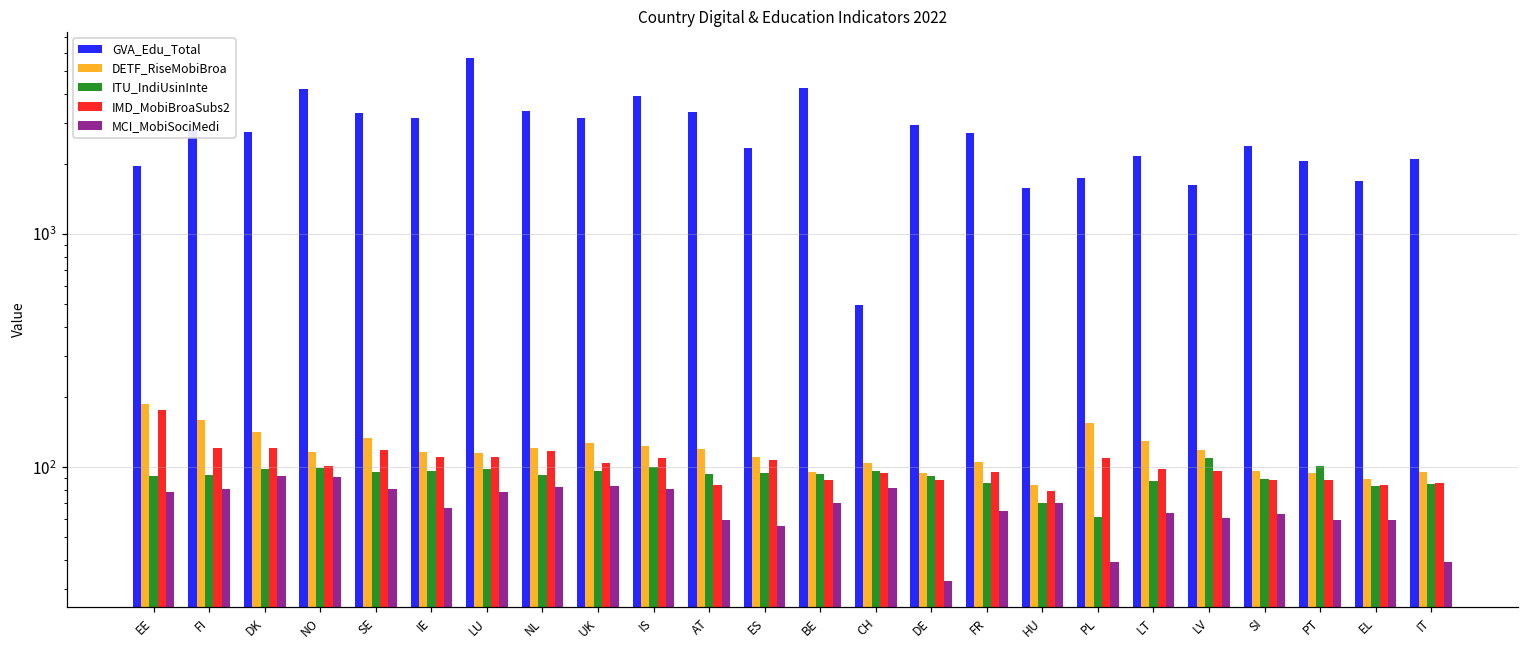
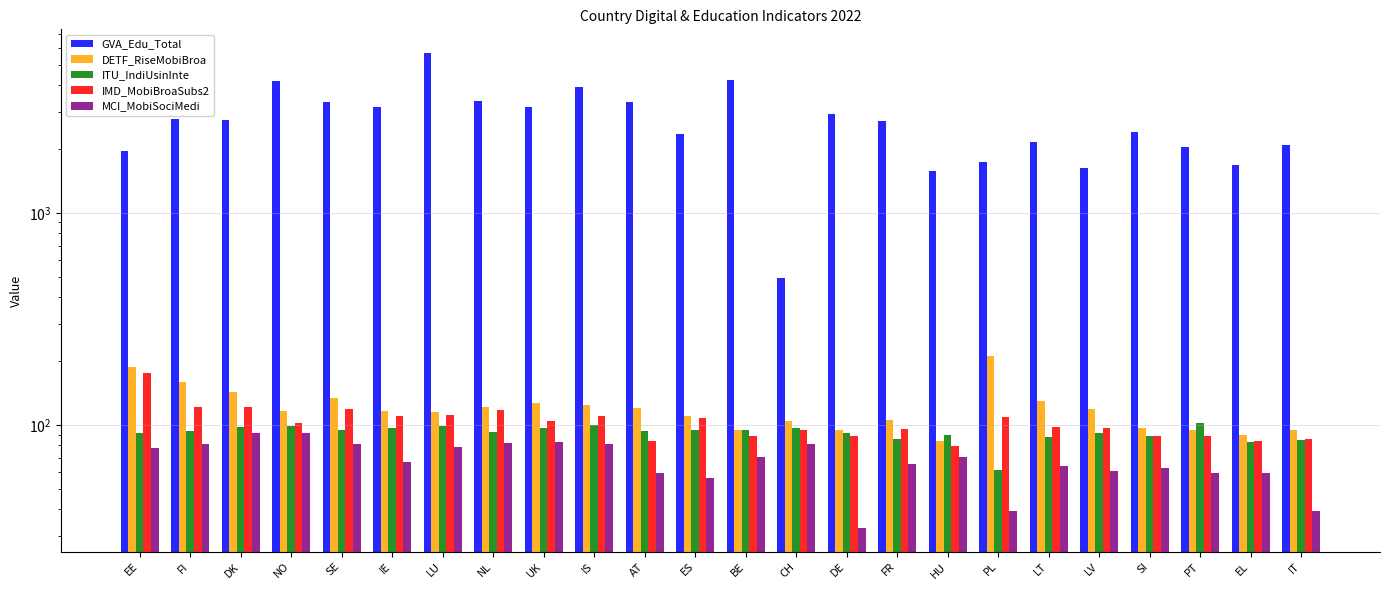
  {
    "GVA_Edu_Total": {
      "EE": 2000,
      "FI": 2800,
      "DK": 2700,
      "NO": 4200,
      "SE": 3300,
      "IE": 3100,
      "LU": 5700,
      "NL": 3400,
      "UK": 3100,
      "IS": 3900,
      "AT": 3300,
      "ES": 2300,
      "BE": 4200,
      "CH": 490,
      "DE": 2900,
      "FR": 2700,
      "HU": 1600,
      "PL": 1700,
      "LT": 2200,
      "LV": 1600,
      "SI": 2400,
      "PT": 2100,
      "EL": 1700,
      "IT": 2100
    },
    "DETF_RiseMobiBroa": {
      "EE": 190,
      "FI": 160,
      "DK": 140,
      "NO": 120,
      "SE": 130,
      "IE": 120,
      "LU": 110,
      "NL": 120,
      "UK": 130,
      "IS": 120,
      "AT": 120,
      "ES": 110,
      "BE": 100,
      "CH": 100,
      "DE": 90,
      "FR": 100,
      "HU": 84,
-     "PL": 150,
+     "PL": 210,
      "LT": 130,
      "LV": 120,
      "SI": 100,
      "PT": 90,
      "EL": 89,
      "IT": 90
    },
    "ITU_IndiUsinInte": {
      "EE": 92,
      "FI": 90,
      "DK": 100,
      "NO": 100,
      "SE": 100,
      "IE": 100,
      "LU": 100,
      "NL": 90,
      "UK": 100,
      "IS": 100,
      "AT": 90,
      "ES": 90,
      "BE": 90,
      "CH": 100,
      "DE": 92,
      "FR": 85,
-     "HU": 70,
+     "HU": 89,
      "PL": 61,
      "LT": 88,
-     "LV": 110,
+     "LV": 91,
      "SI": 89,
      "PT": 100,
      "EL": 83,
      "IT": 85
    },
    "IMD_MobiBroaSubs2": {
      "EE": 180,
      "FI": 120,
      "DK": 120,
      "NO": 100,
      "SE": 120,
      "IE": 110,
      "LU": 110,
      "NL": 120,
      "UK": 100,
      "IS": 110,
      "AT": 84,
      "ES": 110,
      "BE": 88,
      "CH": 90,
      "DE": 88,
      "FR": 100,
      "HU": 79,
      "PL": 110,
      "LT": 100,
      "LV": 100,
      "SI": 88,
      "PT": 89,
      "EL": 84,
      "IT": 85
    },
    "MCI_MobiSociMedi": {
      "EE": 78,
      "FI": 81,
      "DK": 92,
      "NO": 91,
      "SE": 81,
      "IE": 67,
      "LU": 78,
      "NL": 82,
      "UK": 83,
      "IS": 81,
      "AT": 60,
      "ES": 56,
      "BE": 71,
      "CH": 82,
      "DE": 33,
      "FR": 65,
      "HU": 70,
      "PL": 39,
      "LT": 64,
      "LV": 61,
      "SI": 63,
      "PT": 59,
      "EL": 59,
      "IT": 39
    }
  }
